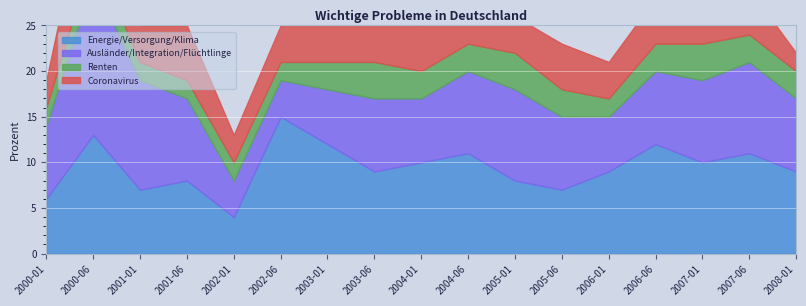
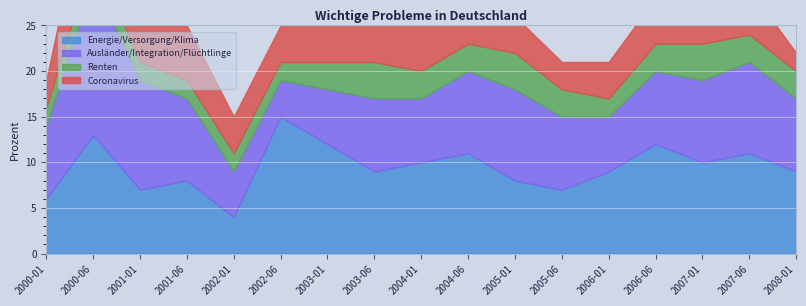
  {
    "Energie/Versorgung/Klima": {
      "2000-01": 6,
      "2000-06": 13,
      "2001-01": 7,
      "2001-06": 8,
      "2002-01": 4,
      "2002-06": 15,
      "2003-01": 12,
      "2003-06": 9,
      "2004-01": 10,
      "2004-06": 11,
      "2005-01": 8,
      "2005-06": 7,
      "2006-01": 9,
      "2006-06": 12,
      "2007-01": 10,
      "2007-06": 11,
      "2008-01": 9
    },
    "Ausländer/Integration/Flüchtlinge": {
      "2000-01": 8,
      "2001-06": 9,
-     "2002-01": 4,
+     "2002-01": 5,
      "2002-06": 4,
      "2003-01": 6,
      "2003-06": 8,
      "2004-01": 7,
      "2004-06": 9,
      "2005-01": 10,
      "2005-06": 8,
      "2006-01": 6,
      "2006-06": 8,
      "2007-01": 9,
      "2007-06": 10,
      "2008-01": 8
    },
    "Renten": {
      "2000-01": 2,
      "2002-01": 2,
      "2002-06": 2,
      "2003-01": 3,
      "2003-06": 4,
      "2004-01": 3,
      "2004-06": 3,
      "2005-01": 4,
      "2005-06": 3,
      "2006-01": 2,
      "2006-06": 3,
      "2007-01": 4,
      "2007-06": 3,
      "2008-01": 3
    },
    "Coronavirus": {
      "2000-01": 3,
      "2001-01": 4,
      "2001-06": 6,
-     "2002-01": 3,
+     "2002-01": 4,
      "2002-06": 4,
      "2004-01": 5,
-     "2005-06": 5,
+     "2005-06": 3,
      "2006-01": 4,
      "2008-01": 2
    }
  }
